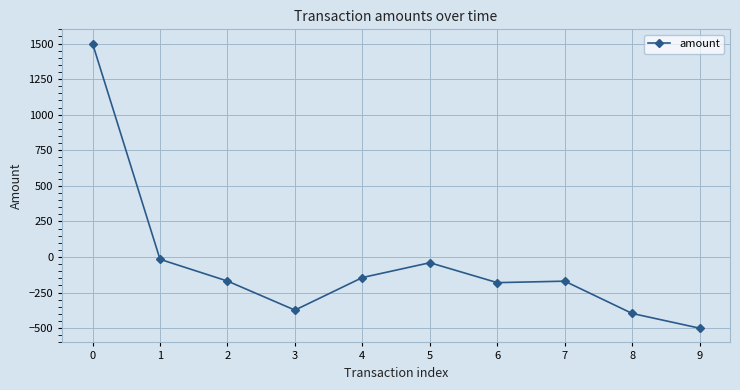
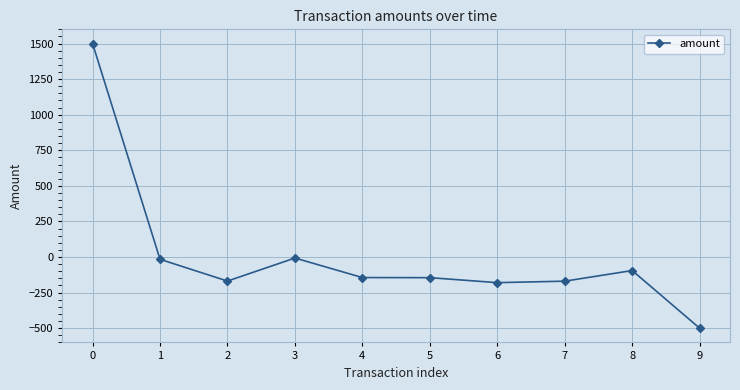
  {
    "0": 1500,
    "1": -20,
    "2": -170,
-   "3": -370,
+   "3": -10,
    "4": -140,
-   "5": -40,
+   "5": -150,
    "6": -180,
    "7": -170,
-   "8": -400,
+   "8": -100,
    "9": -500
  }
